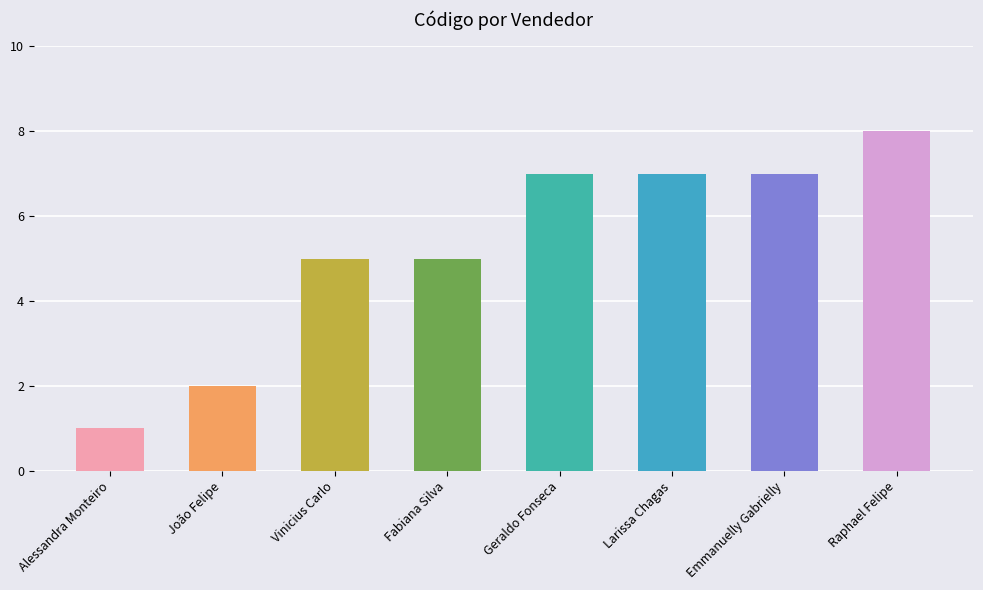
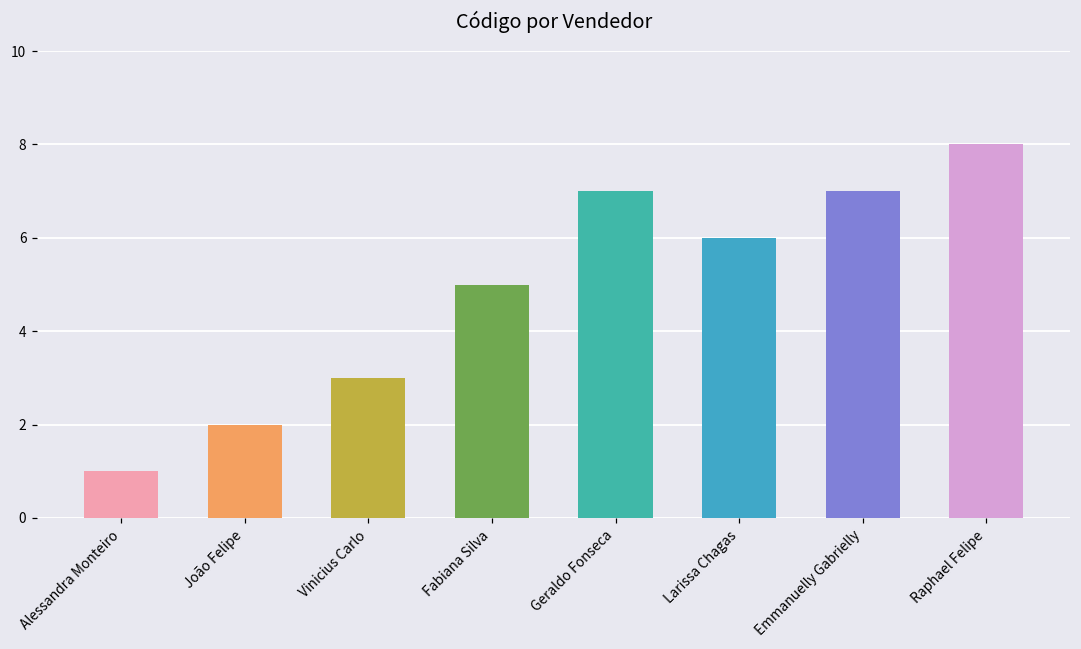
  {
    "Alessandra Monteiro": 1,
    "João Felipe": 2,
-   "Vinicius Carlo": 5,
+   "Vinicius Carlo": 3,
    "Fabiana Silva": 5,
    "Geraldo Fonseca": 7,
-   "Larissa Chagas": 7,
+   "Larissa Chagas": 6,
    "Emmanuelly Gabrielly": 7,
    "Raphael Felipe": 8
  }
